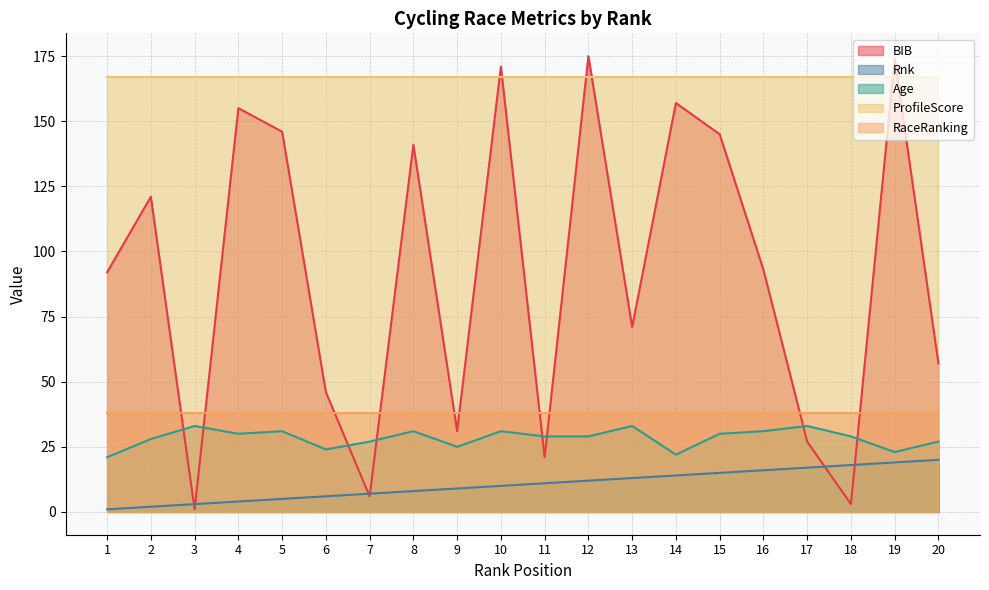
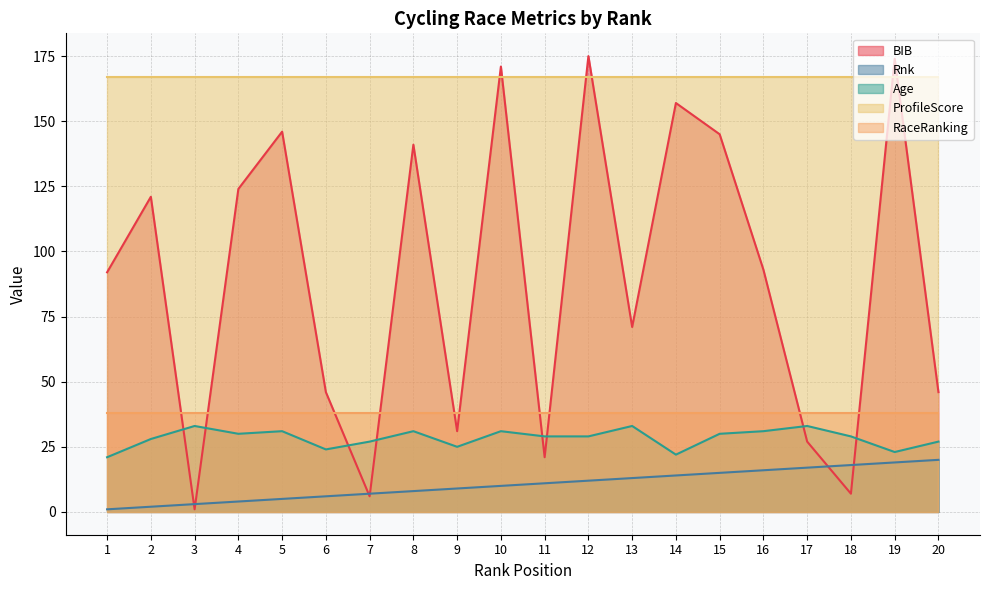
  {
    "BIB": {
      "1": 92,
      "2": 121,
      "3": 1,
-     "4": 155,
+     "4": 124,
      "5": 146,
      "6": 46,
      "7": 6,
      "8": 141,
      "9": 31,
      "10": 171,
      "11": 21,
      "12": 175,
      "13": 71,
      "14": 157,
      "15": 145,
      "16": 93,
      "17": 27,
-     "18": 3,
-     "20": 57
+     "18": 7,
+     "20": 46
    }
  }
